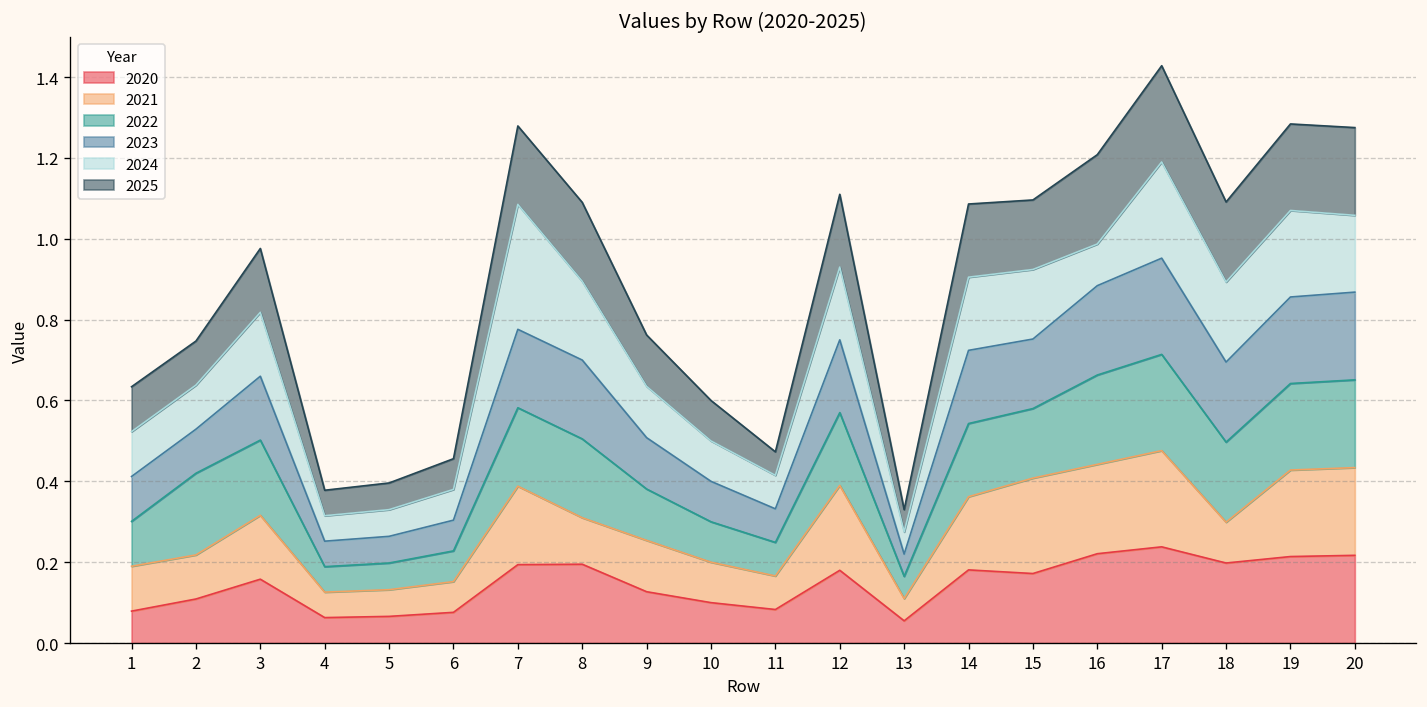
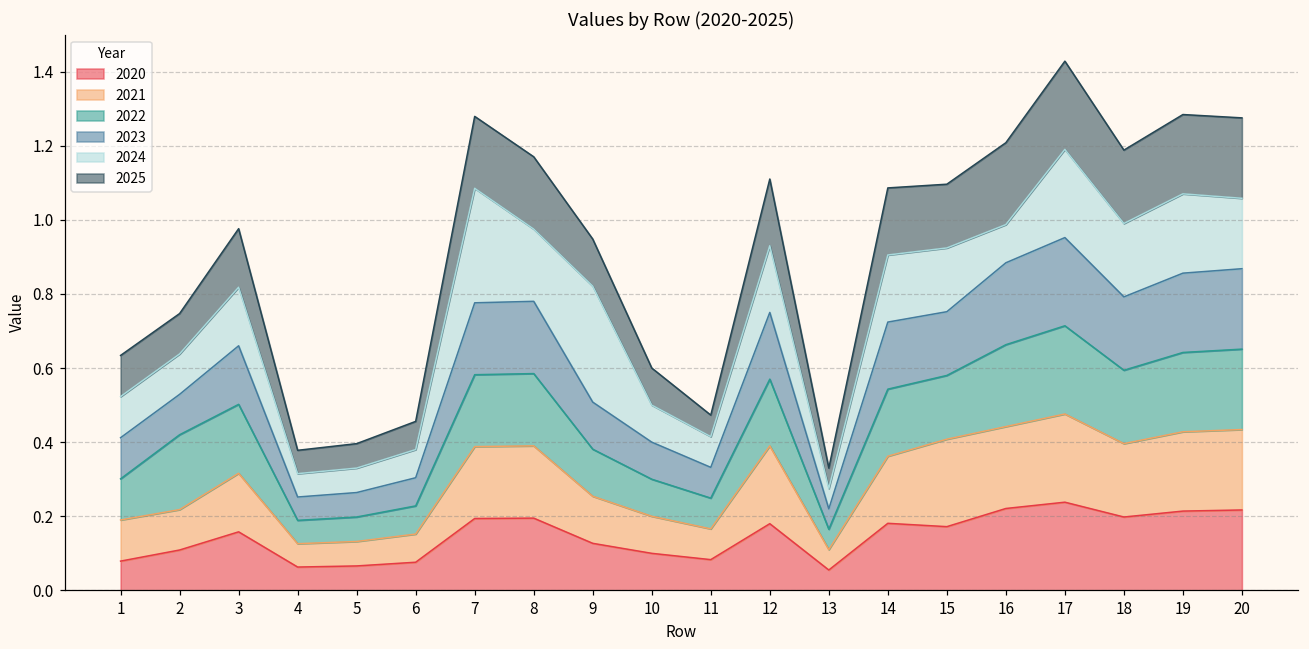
  {
    "2020": {
      "1": 0.08,
      "2": 0.11,
      "3": 0.16,
      "4": 0.06,
      "5": 0.07,
      "6": 0.08,
      "7": 0.19,
      "8": 0.20,
      "9": 0.13,
      "10": 0.10,
      "11": 0.08,
      "12": 0.18,
      "13": 0.06,
      "14": 0.18,
      "15": 0.17,
      "16": 0.22,
      "17": 0.24,
      "18": 0.20,
      "19": 0.21,
      "20": 0.22
    },
    "2021": {
      "1": 0.11,
      "2": 0.11,
      "3": 0.16,
      "4": 0.06,
      "5": 0.07,
      "6": 0.08,
      "7": 0.19,
-     "8": 0.11,
+     "8": 0.20,
      "9": 0.13,
      "10": 0.10,
      "11": 0.08,
      "12": 0.21,
      "13": 0.06,
      "14": 0.18,
      "15": 0.24,
      "16": 0.22,
      "17": 0.24,
-     "18": 0.10,
+     "18": 0.20,
      "19": 0.21,
      "20": 0.22
    },
    "2024": {
      "1": 0.11,
      "2": 0.11,
      "3": 0.16,
      "4": 0.06,
      "5": 0.07,
      "6": 0.08,
      "7": 0.31,
      "8": 0.20,
-     "9": 0.13,
+     "9": 0.31,
      "10": 0.10,
      "11": 0.08,
      "12": 0.18,
      "13": 0.06,
      "14": 0.18,
      "15": 0.17,
      "16": 0.10,
      "17": 0.24,
      "18": 0.20,
      "19": 0.21,
      "20": 0.19
    },
    "2025": {
      "1": 0.11,
      "2": 0.11,
      "3": 0.16,
      "4": 0.06,
      "5": 0.07,
      "6": 0.08,
      "7": 0.19,
      "8": 0.20,
      "9": 0.13,
      "10": 0.10,
      "11": 0.06,
      "12": 0.18,
      "13": 0.05,
      "14": 0.18,
      "15": 0.17,
      "16": 0.22,
      "17": 0.24,
      "18": 0.20,
      "19": 0.21,
      "20": 0.22
    }
  }
